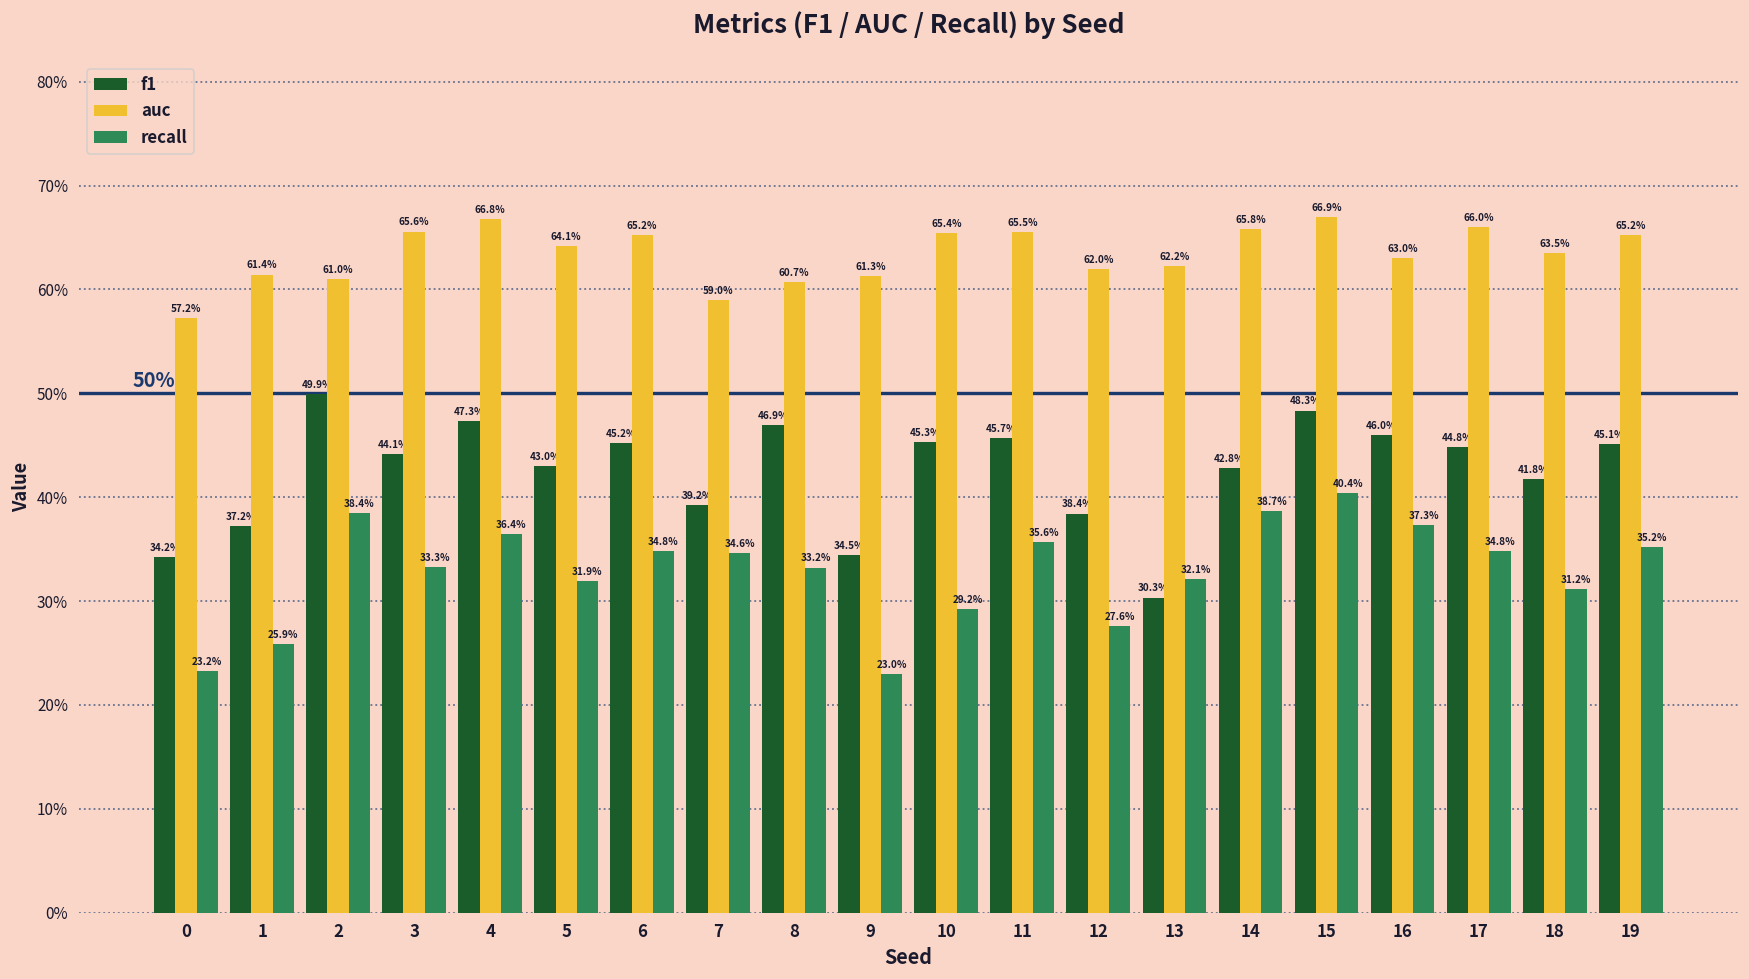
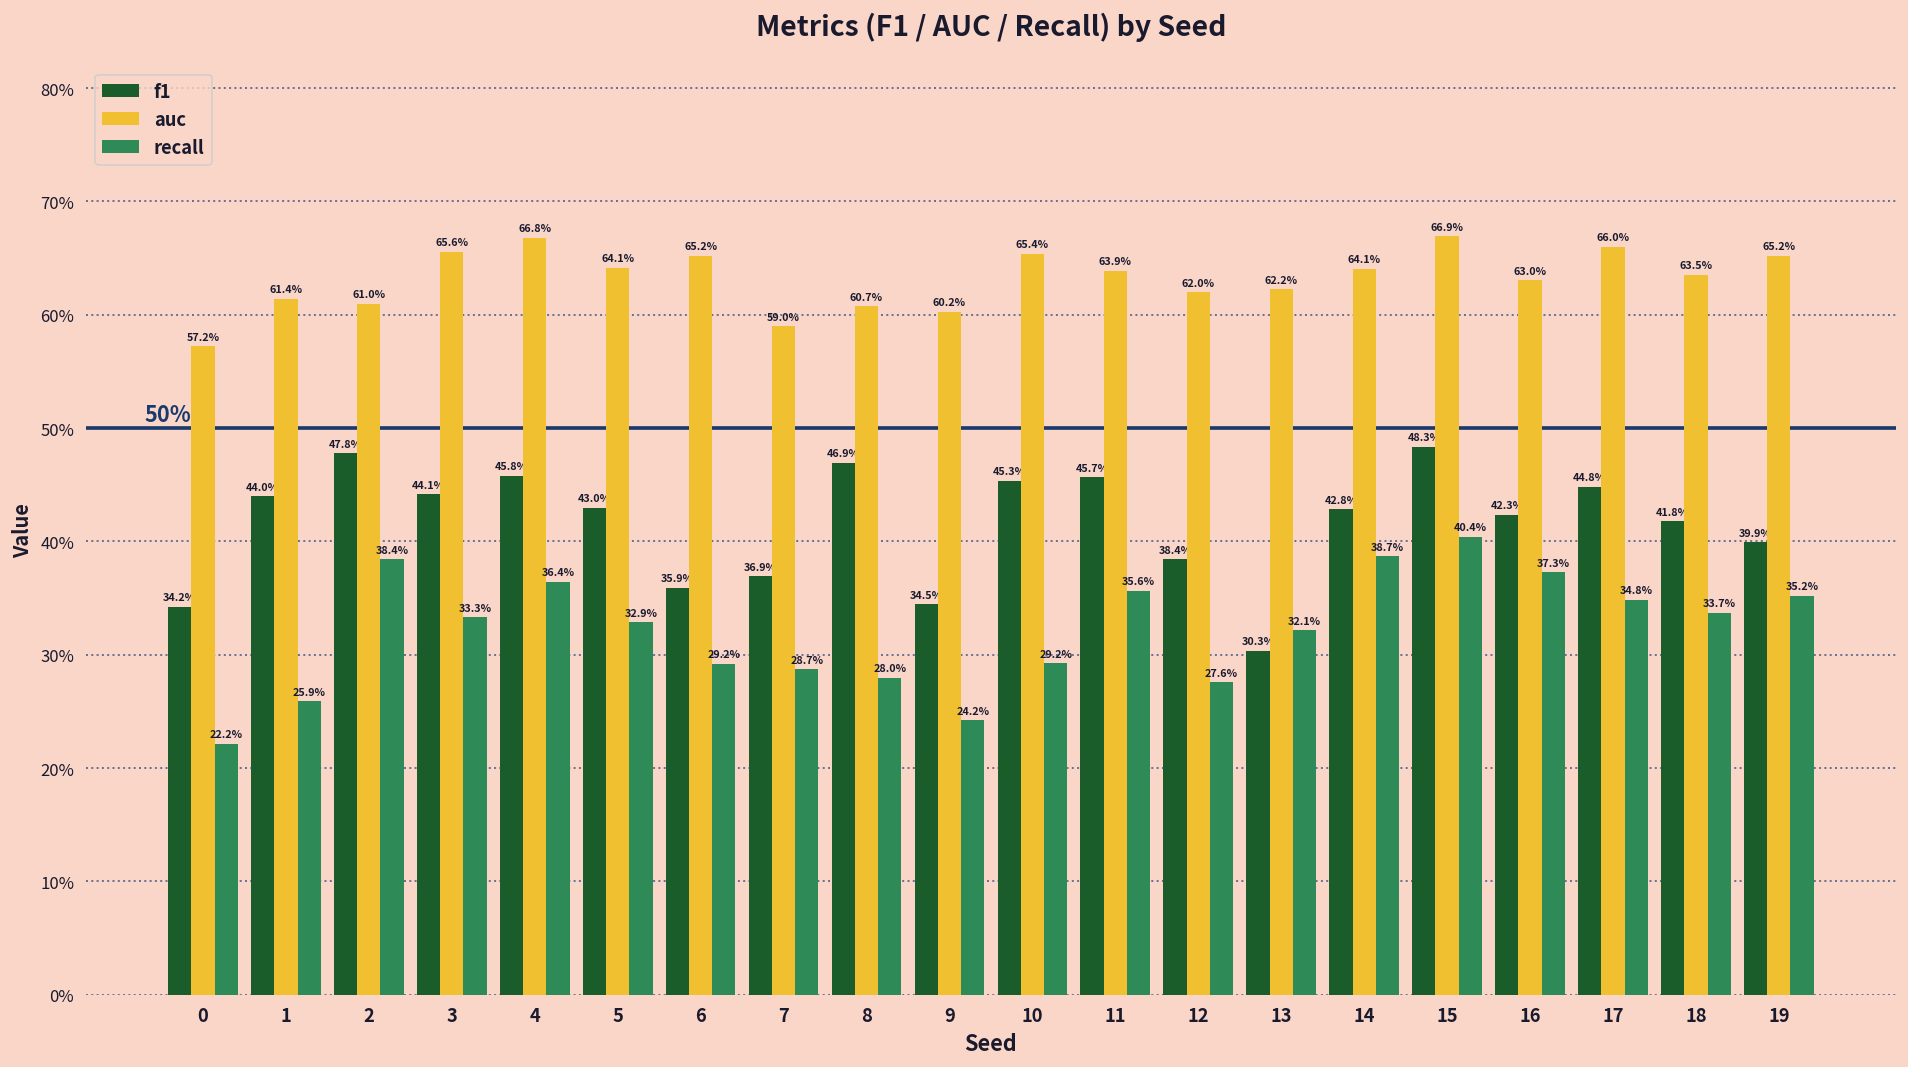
  {
    "f1": {
      "0": "34.2%",
-     "1": "37.2%",
-     "2": "49.9%",
+     "1": "44.0%",
+     "2": "47.8%",
      "3": "44.1%",
-     "4": "47.3%",
+     "4": "45.8%",
      "5": "43.0%",
-     "6": "45.2%",
-     "7": "39.2%",
+     "6": "35.9%",
+     "7": "36.9%",
      "8": "46.9%",
      "9": "34.5%",
      "10": "45.3%",
      "11": "45.7%",
      "12": "38.4%",
      "13": "30.3%",
      "14": "42.8%",
      "15": "48.3%",
-     "16": "46.0%",
+     "16": "42.3%",
      "17": "44.8%",
      "18": "41.8%",
-     "19": "45.1%"
+     "19": "39.9%"
    },
    "auc": {
      "0": "57.2%",
      "1": "61.4%",
      "2": "61.0%",
      "3": "65.6%",
      "4": "66.8%",
      "5": "64.1%",
      "6": "65.2%",
      "7": "59.0%",
      "8": "60.7%",
-     "9": "61.3%",
+     "9": "60.2%",
      "10": "65.4%",
-     "11": "65.5%",
+     "11": "63.9%",
      "12": "62.0%",
      "13": "62.2%",
-     "14": "65.8%",
+     "14": "64.1%",
      "15": "66.9%",
      "16": "63.0%",
      "17": "66.0%",
      "18": "63.5%",
      "19": "65.2%"
    },
    "recall": {
-     "0": "23.2%",
+     "0": "22.2%",
      "1": "25.9%",
      "2": "38.4%",
      "3": "33.3%",
      "4": "36.4%",
-     "5": "31.9%",
-     "6": "34.8%",
-     "7": "34.6%",
-     "8": "33.2%",
-     "9": "23.0%",
+     "5": "32.9%",
+     "6": "29.2%",
+     "7": "28.7%",
+     "8": "28.0%",
+     "9": "24.2%",
      "10": "29.2%",
      "11": "35.6%",
      "12": "27.6%",
      "13": "32.1%",
      "14": "38.7%",
      "15": "40.4%",
      "16": "37.3%",
      "17": "34.8%",
-     "18": "31.2%",
+     "18": "33.7%",
      "19": "35.2%"
    }
  }
